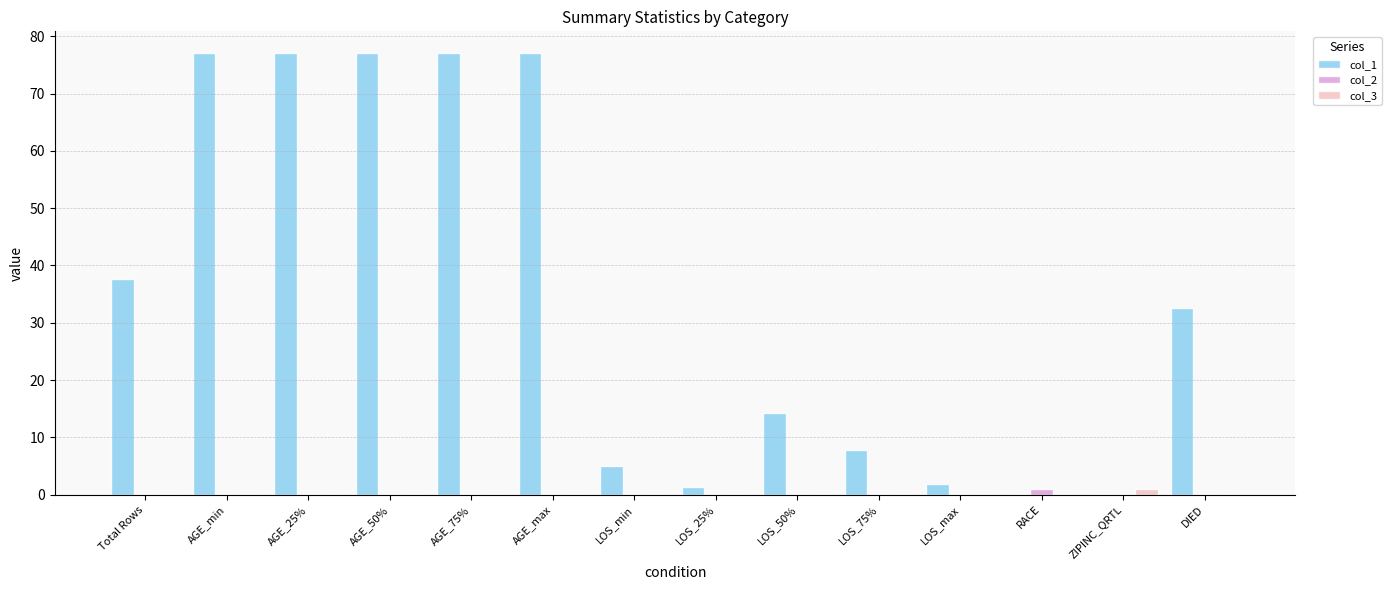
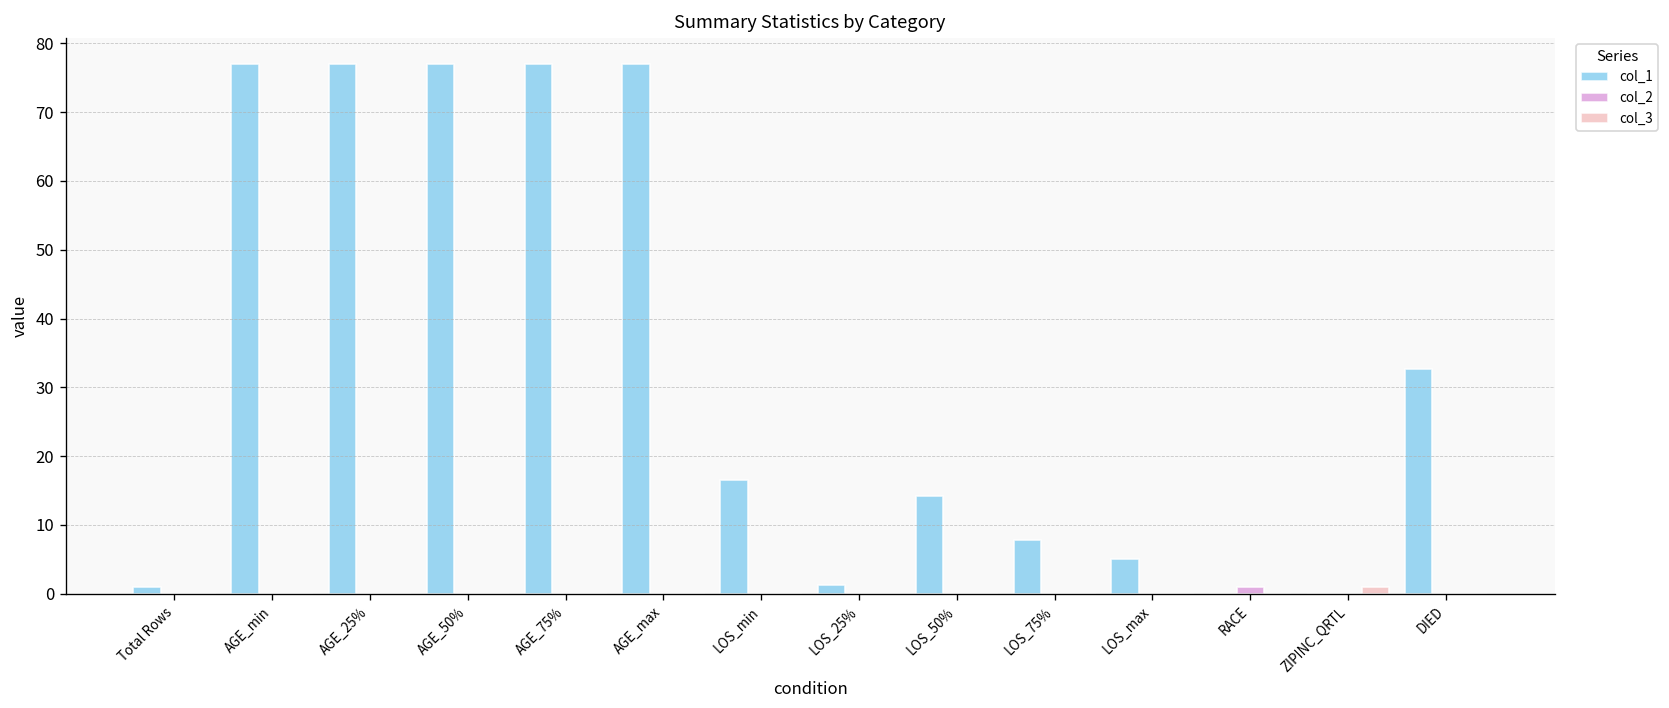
  {
    "col_1": {
-     "Total Rows": 38,
+     "Total Rows": 1,
      "AGE_min": 77,
      "AGE_25%": 77,
      "AGE_50%": 77,
      "AGE_75%": 77,
      "AGE_max": 77,
-     "LOS_min": 5,
+     "LOS_min": 17,
      "LOS_25%": 1,
      "LOS_50%": 14,
      "LOS_75%": 8,
-     "LOS_max": 2,
+     "LOS_max": 5,
      "RACE": 0,
      "ZIPINC_QRTL": 0,
      "DIED": 33
    }
  }
